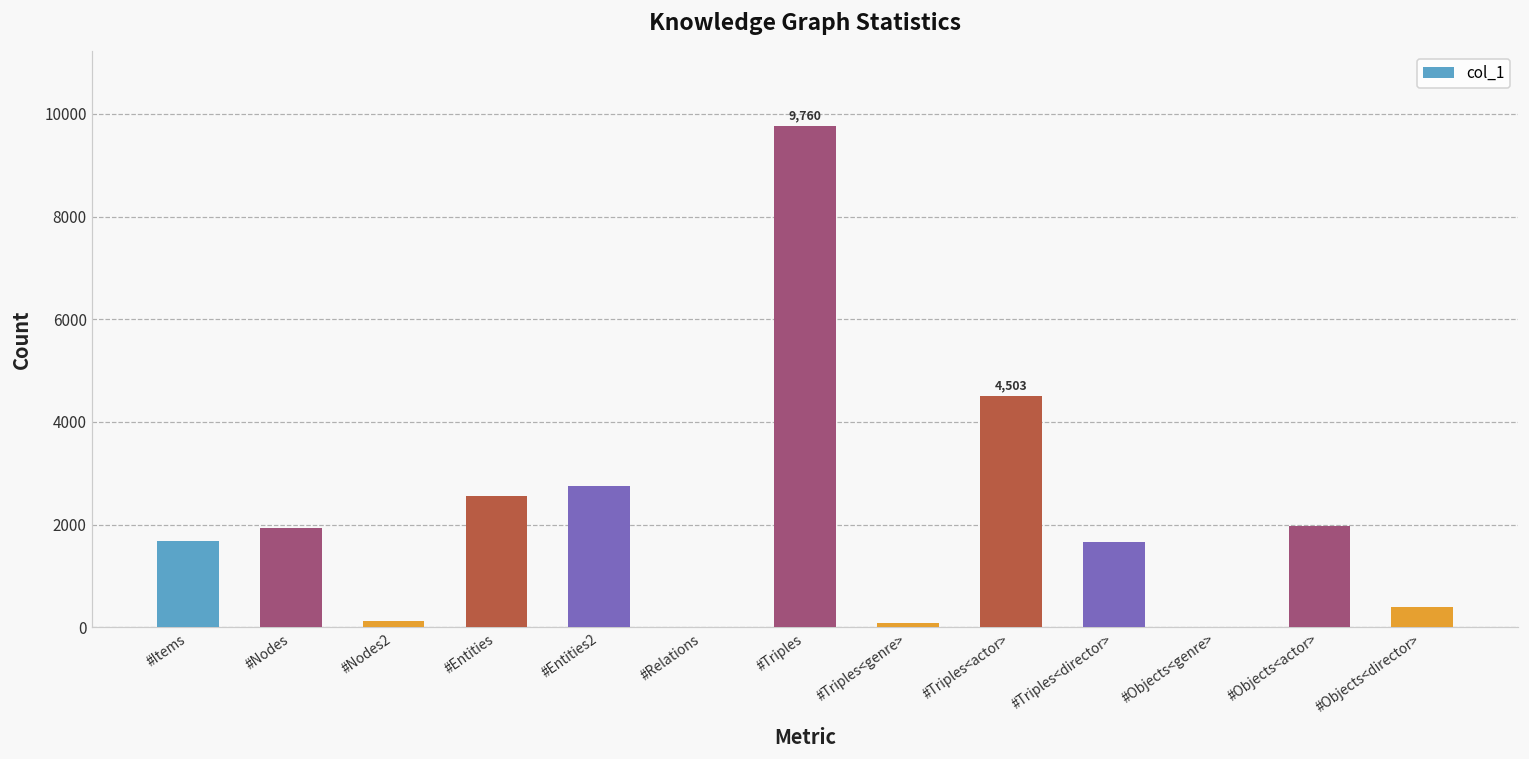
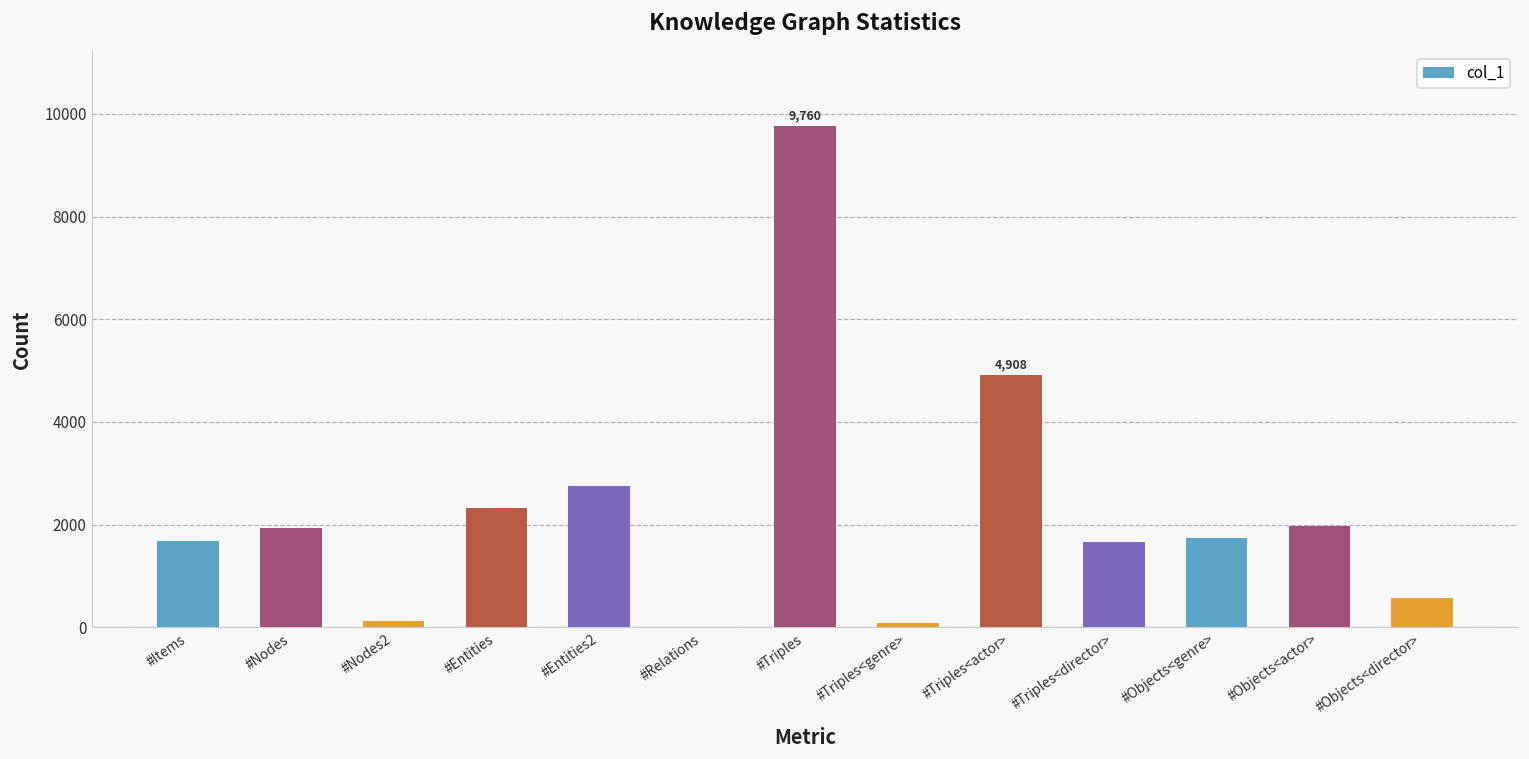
  {
-   "#Entities": "2600",
+   "#Entities": "2300",
    "#Triples": "9,760",
-   "#Triples<actor>": "4,503",
-   "#Objects<genre>": "0",
-   "#Objects<director>": "400"
+   "#Triples<actor>": "4,908",
+   "#Objects<genre>": "1700",
+   "#Objects<director>": "600"
  }
